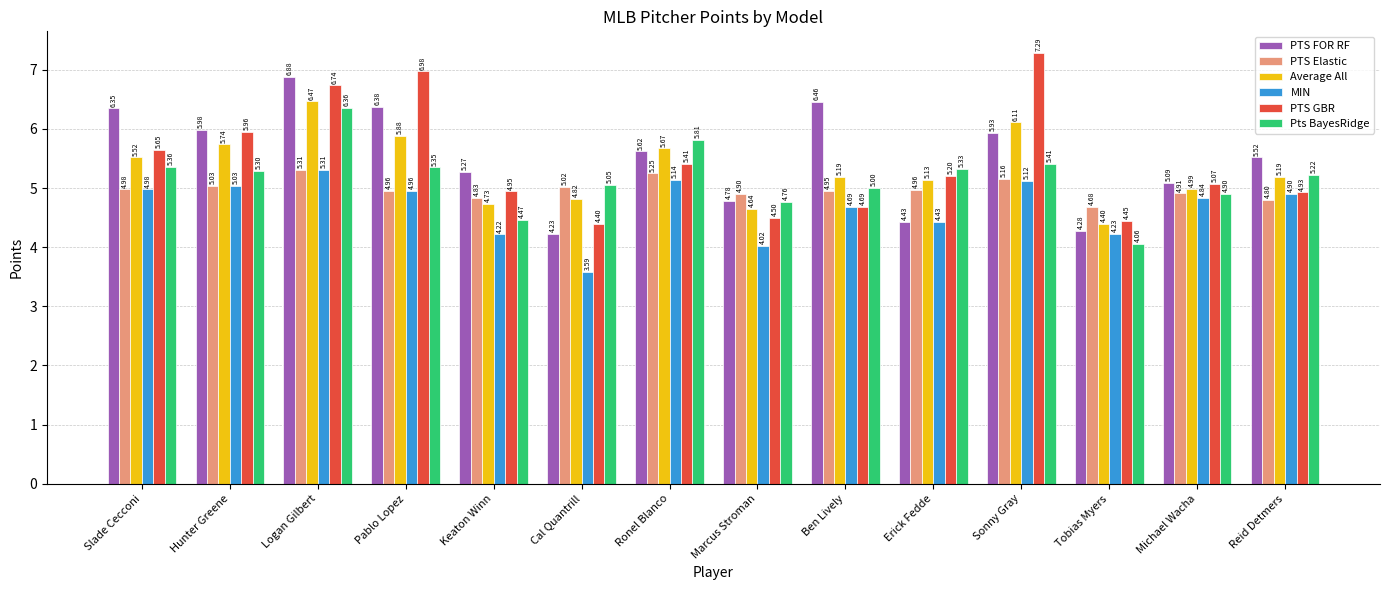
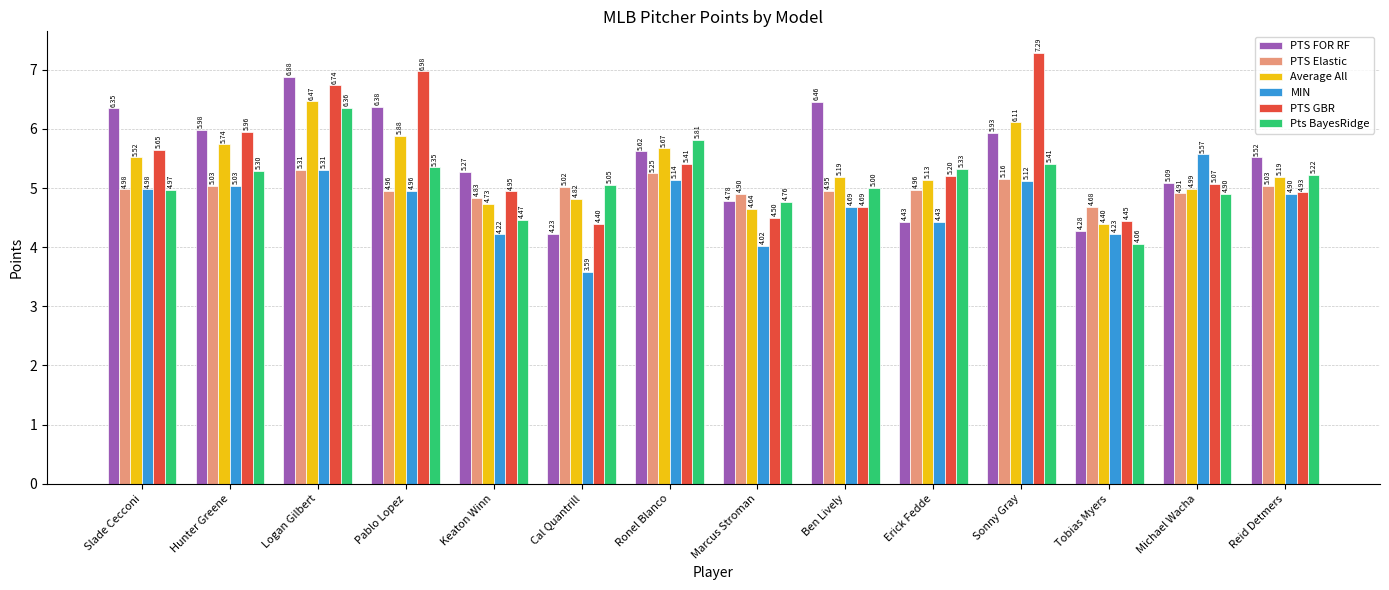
  {
    "PTS FOR RF": {
      "Slade Cecconi": 6.35,
      "Hunter Greene": 5.98,
      "Logan Gilbert": 6.88,
      "Pablo Lopez": 6.38,
      "Keaton Winn": 5.27,
      "Cal Quantrill": 4.23,
      "Ronel Blanco": 5.62,
      "Marcus Stroman": 4.78,
      "Ben Lively": 6.46,
      "Erick Fedde": 4.43,
      "Sonny Gray": 5.93,
      "Tobias Myers": 4.28,
      "Michael Wacha": 5.09,
      "Reid Detmers": 5.52
    },
    "PTS Elastic": {
      "Slade Cecconi": 4.98,
      "Hunter Greene": 5.03,
      "Logan Gilbert": 5.31,
      "Pablo Lopez": 4.96,
      "Keaton Winn": 4.83,
      "Cal Quantrill": 5.02,
      "Ronel Blanco": 5.25,
      "Marcus Stroman": 4.90,
      "Ben Lively": 4.95,
      "Erick Fedde": 4.96,
      "Sonny Gray": 5.16,
      "Tobias Myers": 4.68,
      "Michael Wacha": 4.91,
-     "Reid Detmers": 4.80
+     "Reid Detmers": 5.03
    },
    "Average All": {
      "Slade Cecconi": 5.52,
      "Hunter Greene": 5.74,
      "Logan Gilbert": 6.47,
      "Pablo Lopez": 5.88,
      "Keaton Winn": 4.73,
      "Cal Quantrill": 4.82,
      "Ronel Blanco": 5.67,
      "Marcus Stroman": 4.64,
      "Ben Lively": 5.19,
      "Erick Fedde": 5.13,
      "Sonny Gray": 6.11,
      "Tobias Myers": 4.40,
      "Michael Wacha": 4.99,
      "Reid Detmers": 5.19
    },
    "MIN": {
      "Slade Cecconi": 4.98,
      "Hunter Greene": 5.03,
      "Logan Gilbert": 5.31,
      "Pablo Lopez": 4.96,
      "Keaton Winn": 4.22,
      "Cal Quantrill": 3.59,
      "Ronel Blanco": 5.14,
      "Marcus Stroman": 4.02,
      "Ben Lively": 4.69,
      "Erick Fedde": 4.43,
      "Sonny Gray": 5.12,
      "Tobias Myers": 4.23,
-     "Michael Wacha": 4.84,
+     "Michael Wacha": 5.57,
      "Reid Detmers": 4.90
    },
    "PTS GBR": {
      "Slade Cecconi": 5.65,
      "Hunter Greene": 5.96,
      "Logan Gilbert": 6.74,
      "Pablo Lopez": 6.98,
      "Keaton Winn": 4.95,
      "Cal Quantrill": 4.40,
      "Ronel Blanco": 5.41,
      "Marcus Stroman": 4.50,
      "Ben Lively": 4.69,
      "Erick Fedde": 5.20,
      "Sonny Gray": 7.29,
      "Tobias Myers": 4.45,
      "Michael Wacha": 5.07,
      "Reid Detmers": 4.93
    },
    "Pts BayesRidge": {
-     "Slade Cecconi": 5.36,
+     "Slade Cecconi": 4.97,
      "Hunter Greene": 5.30,
      "Logan Gilbert": 6.36,
      "Pablo Lopez": 5.35,
      "Keaton Winn": 4.47,
      "Cal Quantrill": 5.05,
      "Ronel Blanco": 5.81,
      "Marcus Stroman": 4.76,
      "Ben Lively": 5.00,
      "Erick Fedde": 5.33,
      "Sonny Gray": 5.41,
      "Tobias Myers": 4.06,
      "Michael Wacha": 4.90,
      "Reid Detmers": 5.22
    }
  }
